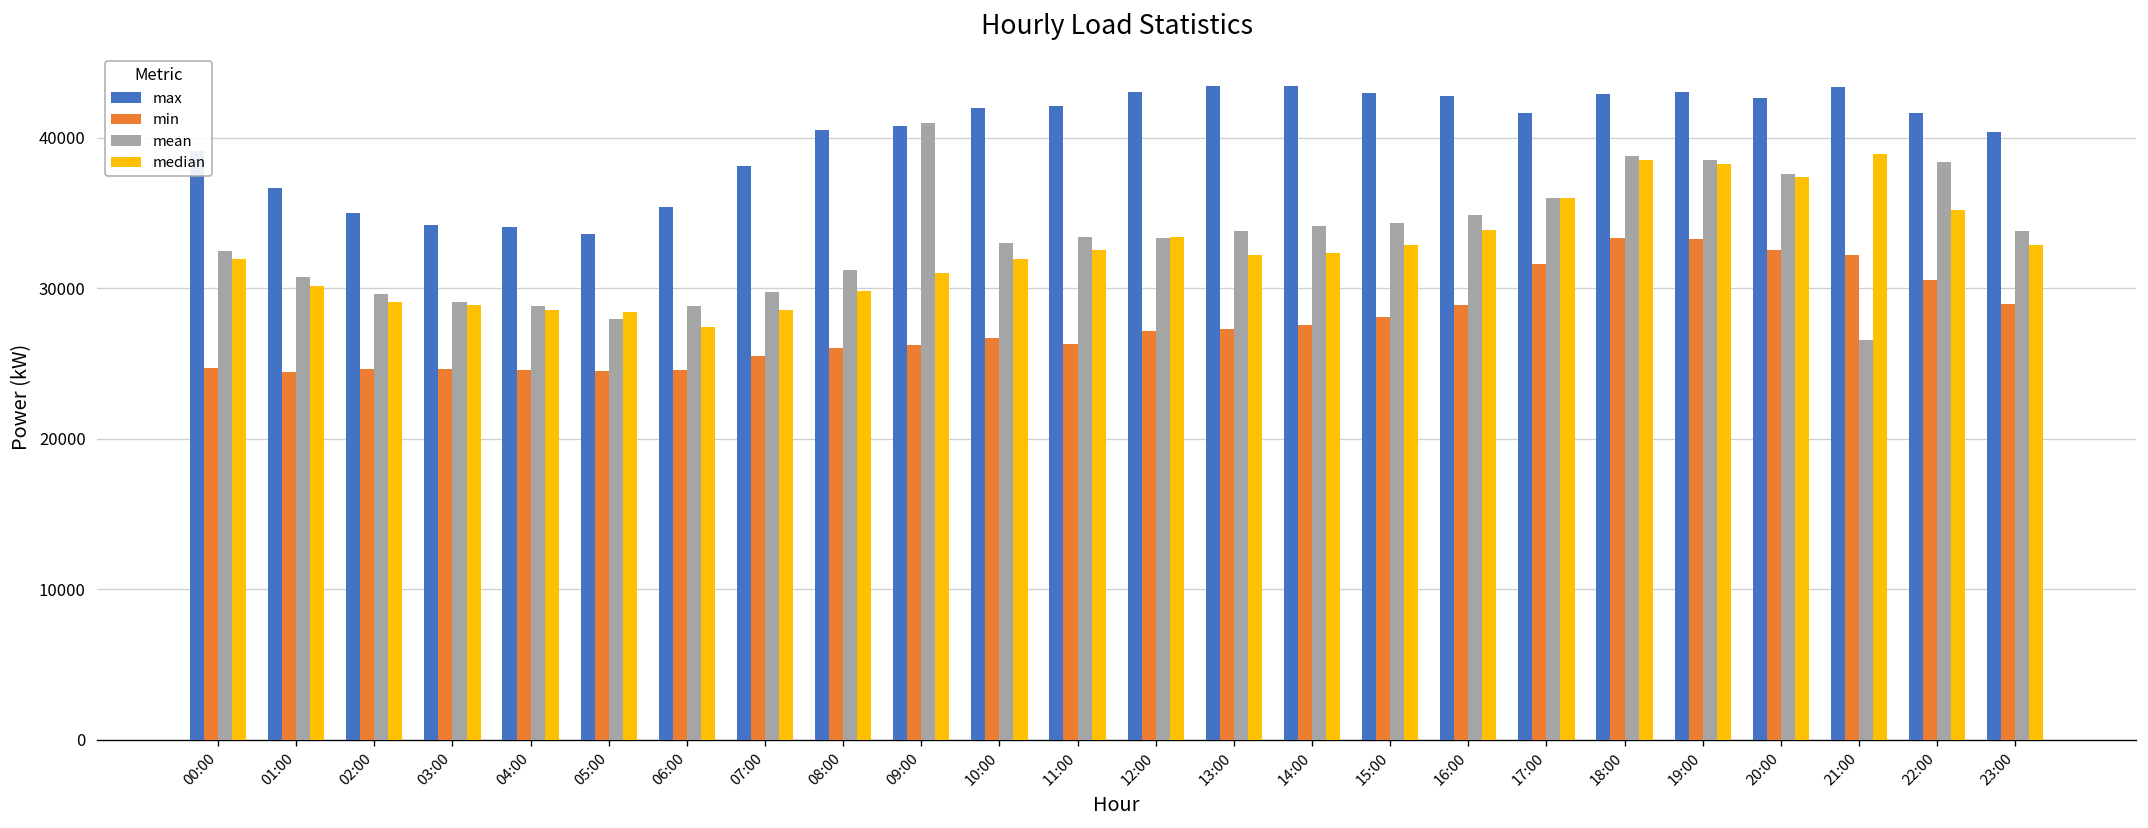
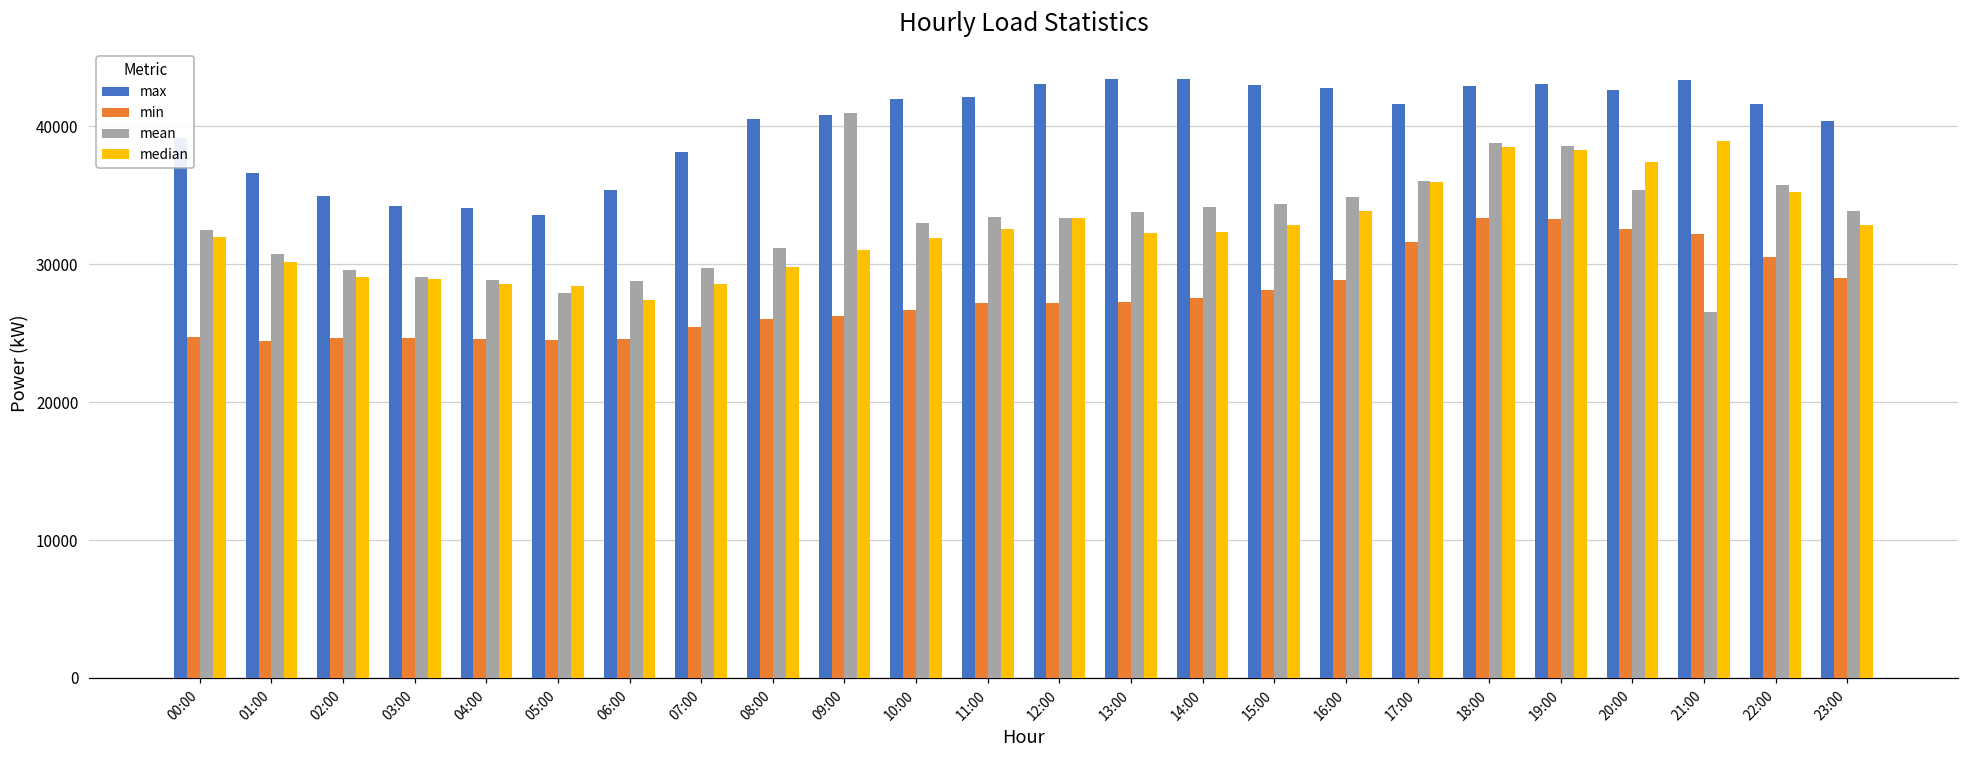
  {
    "max": {
      "01:00": 36600,
      "02:00": 35000,
      "03:00": 34200,
      "04:00": 34100,
      "05:00": 33600,
      "06:00": 35400,
      "07:00": 38100,
      "08:00": 40500,
      "09:00": 40800,
      "10:00": 42000,
      "11:00": 42100,
      "12:00": 43000,
      "13:00": 43400,
      "14:00": 43400,
      "15:00": 43000,
      "16:00": 42800,
      "17:00": 41600,
      "18:00": 42900,
      "19:00": 43000,
      "20:00": 42600,
      "21:00": 43400,
      "22:00": 41600,
      "23:00": 40300
    },
    "min": {
      "00:00": 24700,
      "01:00": 24400,
      "02:00": 24600,
      "03:00": 24700,
      "04:00": 24600,
      "05:00": 24500,
      "06:00": 24600,
      "07:00": 25500,
      "08:00": 26000,
      "09:00": 26200,
      "10:00": 26700,
-     "11:00": 26300,
+     "11:00": 27200,
      "12:00": 27200,
      "13:00": 27200,
      "14:00": 27500,
      "15:00": 28100,
      "16:00": 28900,
      "17:00": 31600,
      "18:00": 33300,
      "19:00": 33200,
      "20:00": 32500,
      "21:00": 32200,
      "22:00": 30500,
      "23:00": 29000
    },
    "mean": {
      "00:00": 32400,
      "01:00": 30700,
      "02:00": 29600,
      "03:00": 29100,
      "04:00": 28800,
      "05:00": 27900,
      "06:00": 28800,
      "07:00": 29700,
      "08:00": 31200,
      "09:00": 40900,
      "10:00": 33000,
      "11:00": 33400,
      "12:00": 33400,
      "13:00": 33800,
      "14:00": 34100,
      "15:00": 34300,
      "16:00": 34900,
      "17:00": 36000,
      "18:00": 38800,
      "19:00": 38500,
-     "20:00": 37600,
+     "20:00": 35400,
      "21:00": 26500,
-     "22:00": 38400,
+     "22:00": 35700,
      "23:00": 33800
    },
    "median": {
      "00:00": 32000,
      "01:00": 30100,
      "02:00": 29100,
      "03:00": 28900,
      "04:00": 28600,
      "05:00": 28400,
      "06:00": 27400,
      "07:00": 28500,
      "08:00": 29800,
      "09:00": 31000,
      "10:00": 31900,
      "11:00": 32500,
      "12:00": 33400,
      "13:00": 32200,
      "14:00": 32300,
      "15:00": 32900,
      "16:00": 33900,
      "17:00": 36000,
      "18:00": 38500,
      "19:00": 38200,
      "20:00": 37400,
      "21:00": 38900,
      "22:00": 35200,
      "23:00": 32900
    }
  }
